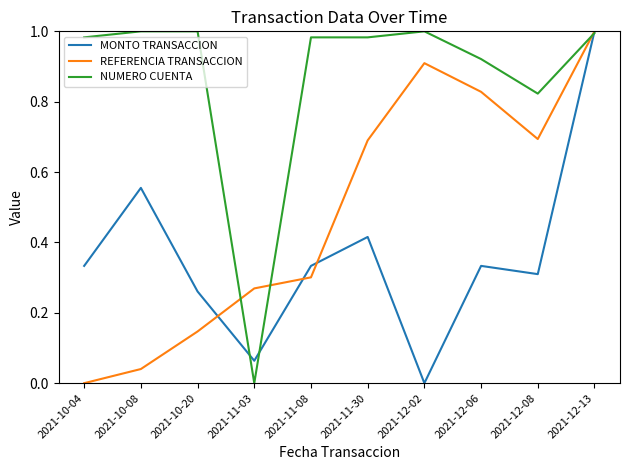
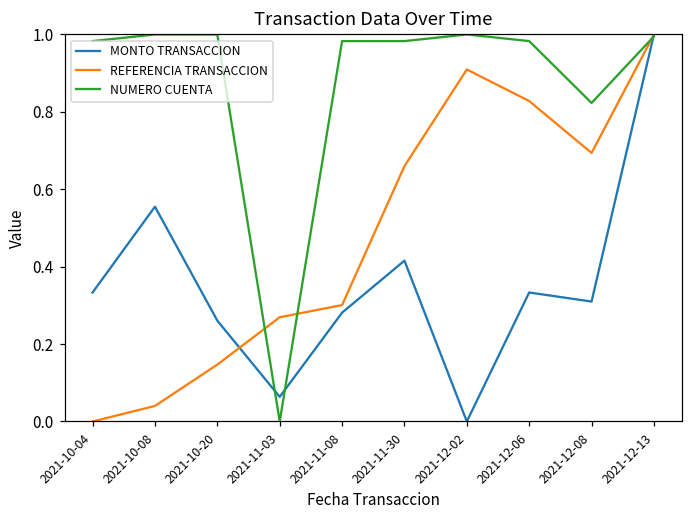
  {
    "MONTO TRANSACCION": {
      "2021-10-04": 0.33,
      "2021-10-08": 0.56,
      "2021-10-20": 0.26,
      "2021-11-03": 0.06,
-     "2021-11-08": 0.33,
+     "2021-11-08": 0.28,
      "2021-11-30": 0.42,
      "2021-12-02": 0.00,
      "2021-12-06": 0.33,
      "2021-12-08": 0.31
    },
    "REFERENCIA TRANSACCION": {
      "2021-10-04": 0.00,
      "2021-10-08": 0.04,
      "2021-10-20": 0.15,
      "2021-11-03": 0.27,
      "2021-11-08": 0.30,
-     "2021-11-30": 0.69,
+     "2021-11-30": 0.66,
      "2021-12-02": 0.91,
      "2021-12-06": 0.83,
      "2021-12-08": 0.69
    },
    "NUMERO CUENTA": {
      "2021-10-08": 1.00,
      "2021-10-20": 1.00,
      "2021-11-03": 0.00,
      "2021-11-08": 0.98,
      "2021-11-30": 0.98,
      "2021-12-02": 1.00,
-     "2021-12-06": 0.92,
+     "2021-12-06": 0.98,
      "2021-12-08": 0.82
    }
  }
